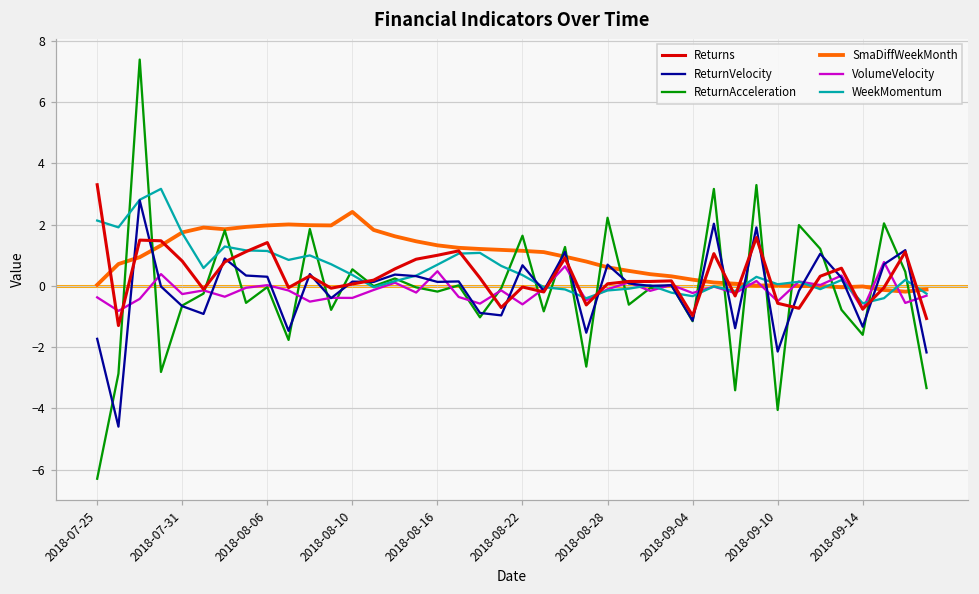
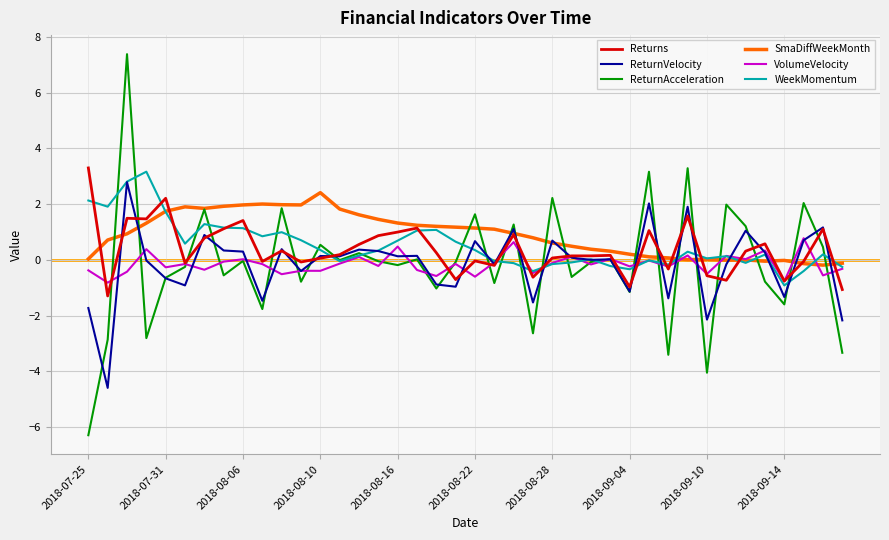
  {
    "Returns": {
      "2018-07-25": 3.3,
-     "2018-07-31": 0.8,
+     "2018-07-31": 2.2,
      "2018-08-06": 1.4,
      "2018-08-16": 1.0,
      "2018-08-22": 0.0,
      "2018-08-28": 0.1,
      "2018-09-04": -1.0
    },
    "ReturnVelocity": {
      "2018-07-25": -1.7,
      "2018-08-06": 0.3,
      "2018-08-16": 0.1,
      "2018-08-22": 0.7,
      "2018-09-10": -2.1,
      "2018-09-14": -1.3
    },
    "ReturnAcceleration": {
      "2018-07-25": -6.3,
      "2018-08-10": 0.5,
      "2018-08-16": -0.2,
      "2018-08-22": 1.6,
      "2018-08-28": 2.2,
      "2018-09-10": -4.1,
      "2018-09-14": -1.6
    },
    "SmaDiffWeekMonth": {
      "2018-07-25": 0.0,
      "2018-08-06": 2.0,
      "2018-08-10": 2.4,
      "2018-08-16": 1.3,
      "2018-08-22": 1.1,
      "2018-09-04": 0.2,
      "2018-09-14": 0.0
    },
    "VolumeVelocity": {
      "2018-07-25": -0.4,
      "2018-07-31": -0.3,
      "2018-08-10": -0.4,
      "2018-08-16": 0.5,
      "2018-08-22": -0.6,
      "2018-09-04": -0.2
    },
    "WeekMomentum": {
      "2018-07-25": 2.1,
      "2018-08-06": 1.1,
      "2018-08-10": 0.4,
      "2018-08-16": 0.7,
      "2018-08-22": 0.4,
      "2018-09-04": -0.3,
-     "2018-09-14": -0.6
+     "2018-09-14": -0.9
    }
  }
